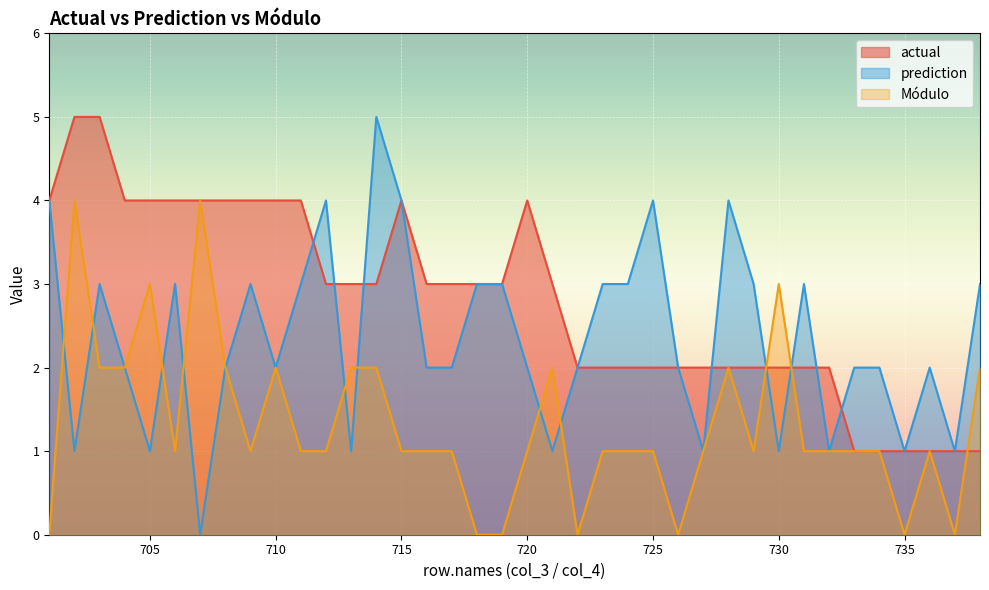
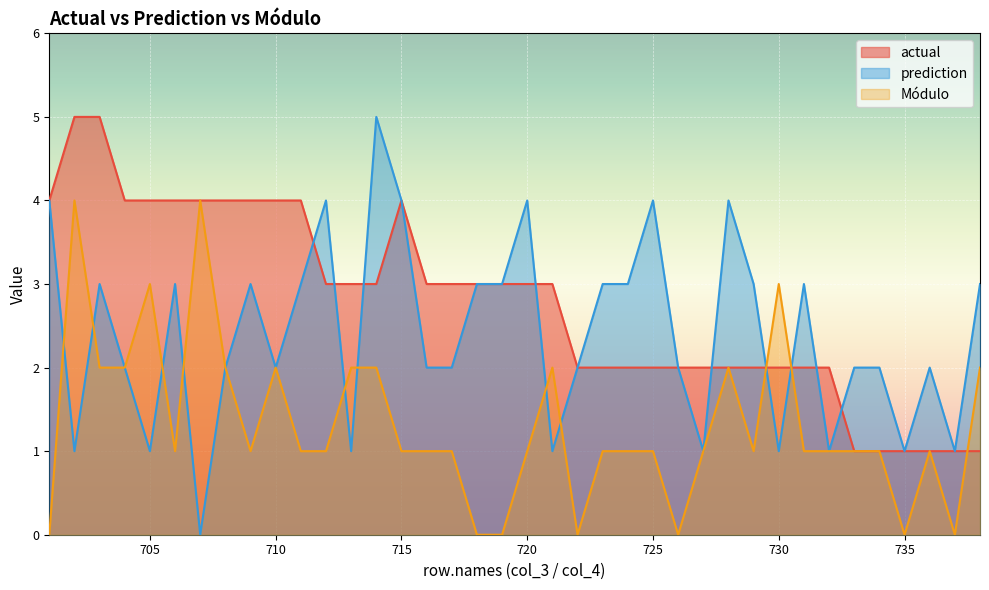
  {
    "actual": {
      "705": 4,
      "710": 4,
-     "720": 4,
+     "720": 3,
      "725": 2,
      "730": 2
    },
    "prediction": {
      "705": 1,
-     "720": 2,
+     "720": 4,
      "725": 4,
      "730": 1
    },
    "Módulo": {
      "705": 3,
      "715": 1,
      "720": 1,
      "725": 1,
      "730": 3,
      "735": 0
    }
  }
